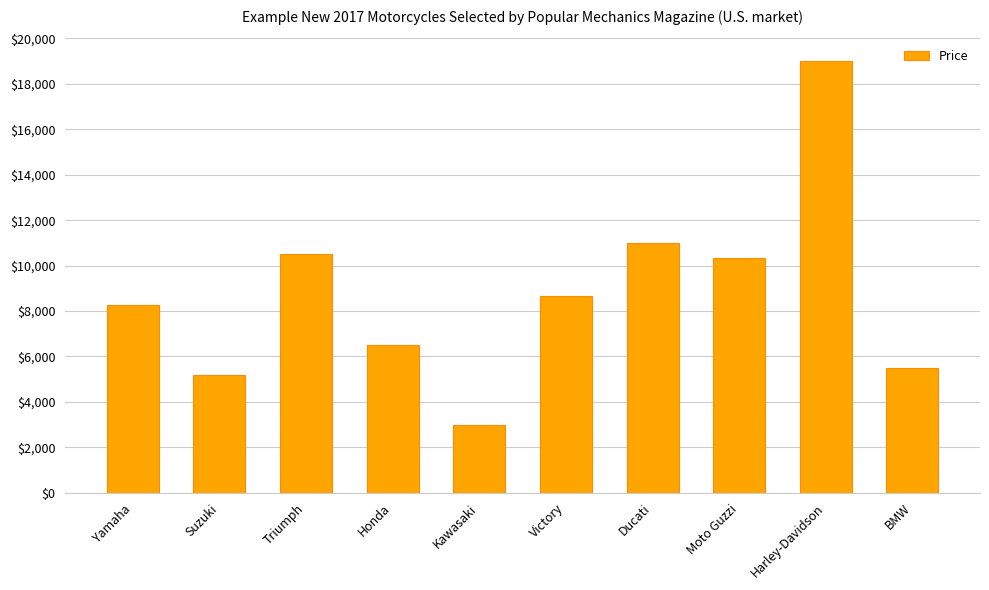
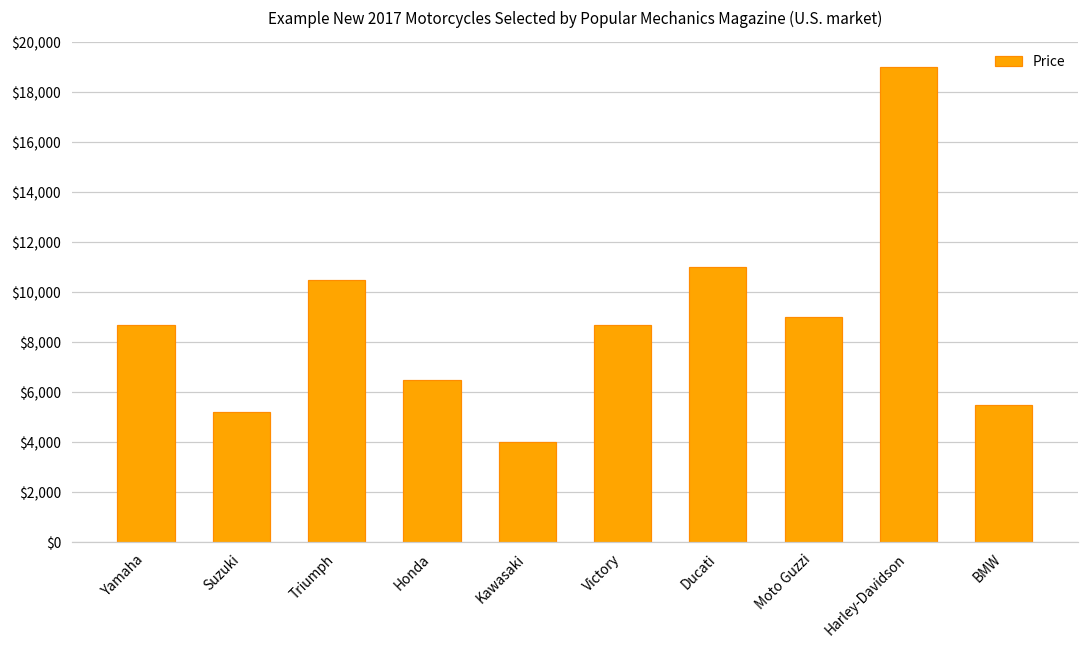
  {
-   "Yamaha": "$8,300",
+   "Yamaha": "$8,700",
    "Suzuki": "$5,200",
    "Triumph": "$10,500",
    "Honda": "$6,500",
-   "Kawasaki": "$3,000",
+   "Kawasaki": "$4,000",
    "Victory": "$8,700",
    "Ducati": "$11,000",
-   "Moto Guzzi": "$10,300",
+   "Moto Guzzi": "$9,000",
    "Harley-Davidson": "$19,000",
    "BMW": "$5,500"
  }
